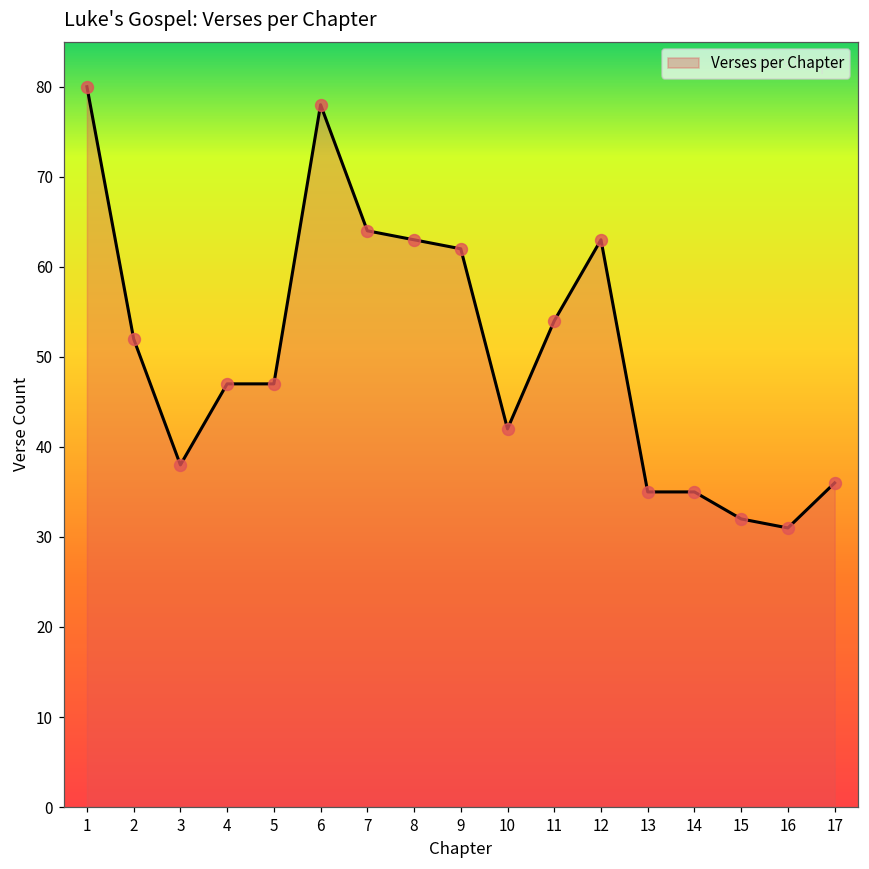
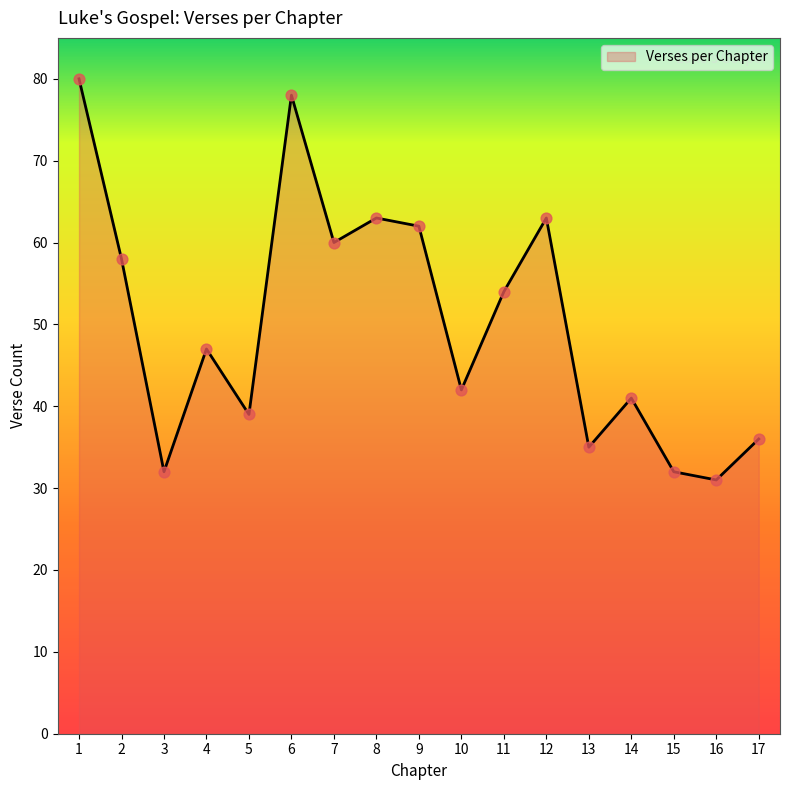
  {
    "1": 80,
-   "2": 52,
-   "3": 38,
+   "2": 58,
+   "3": 32,
    "4": 47,
-   "5": 47,
+   "5": 39,
    "6": 78,
-   "7": 64,
+   "7": 60,
    "8": 63,
    "9": 62,
    "10": 42,
    "11": 54,
    "12": 63,
    "13": 35,
-   "14": 35,
+   "14": 41,
    "15": 32,
    "16": 31,
    "17": 36
  }
